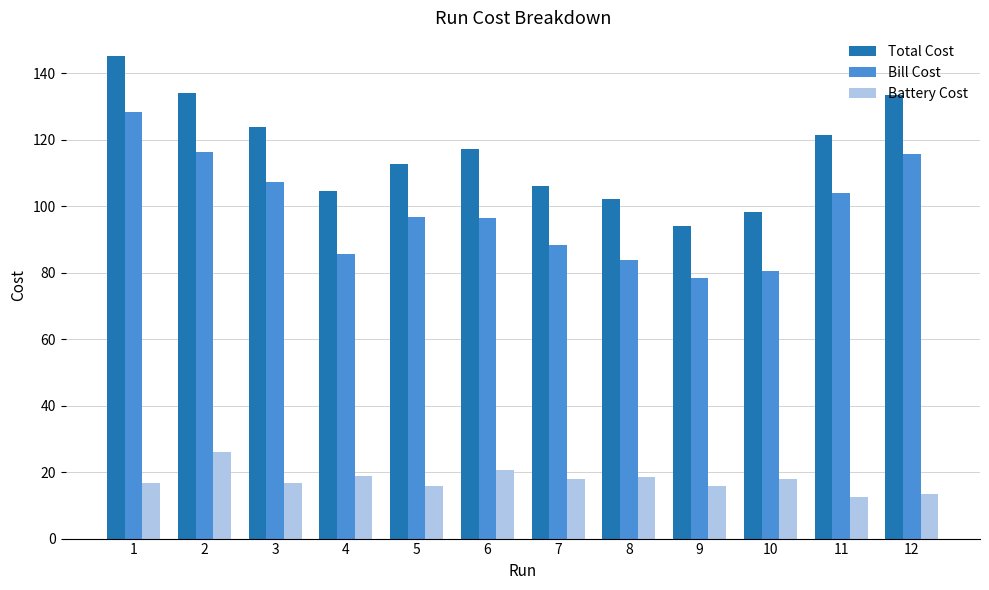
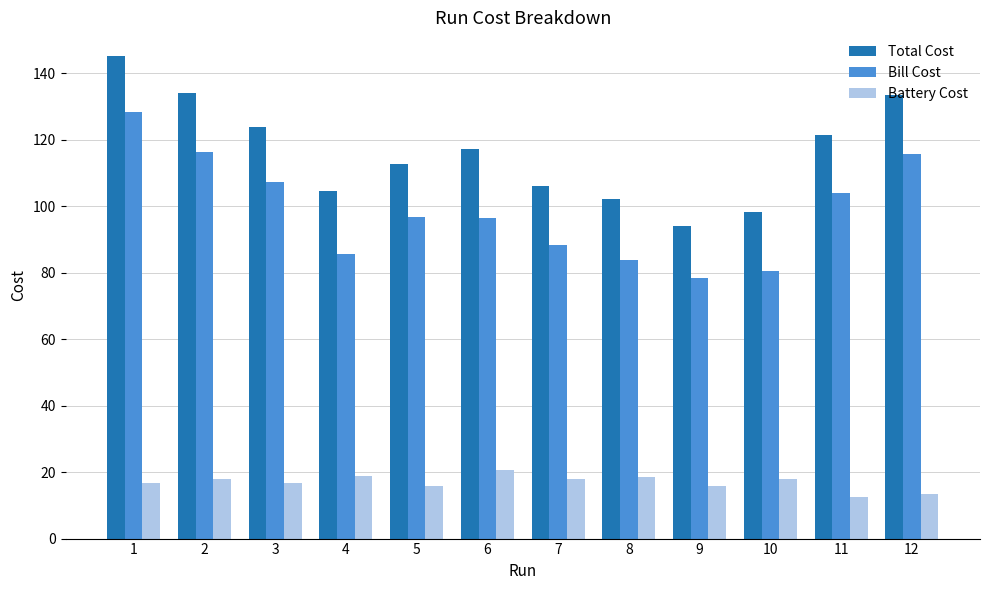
  {
    "Total Cost": {
      "1": 145,
      "2": 134,
      "3": 124,
      "4": 105,
      "5": 113,
      "6": 117,
      "7": 106,
      "8": 102,
      "9": 94,
      "10": 98,
      "11": 122,
      "12": 134
    },
    "Bill Cost": {
      "1": 129,
      "2": 116,
      "3": 107,
      "4": 86,
      "5": 97,
      "6": 97,
      "7": 88,
      "8": 84,
      "9": 78,
      "10": 80,
      "11": 104,
      "12": 116
    },
    "Battery Cost": {
      "1": 17,
-     "2": 26,
+     "2": 18,
      "3": 17,
      "4": 19,
      "5": 16,
      "6": 21,
      "7": 18,
      "8": 19,
      "9": 16,
      "10": 18,
      "11": 13,
      "12": 14
    }
  }
